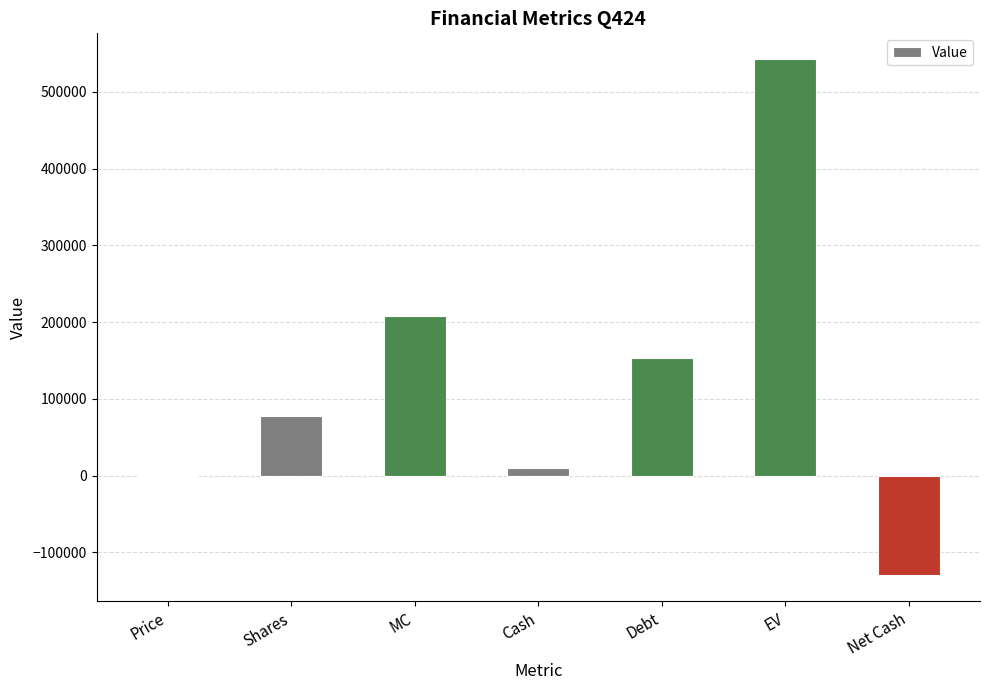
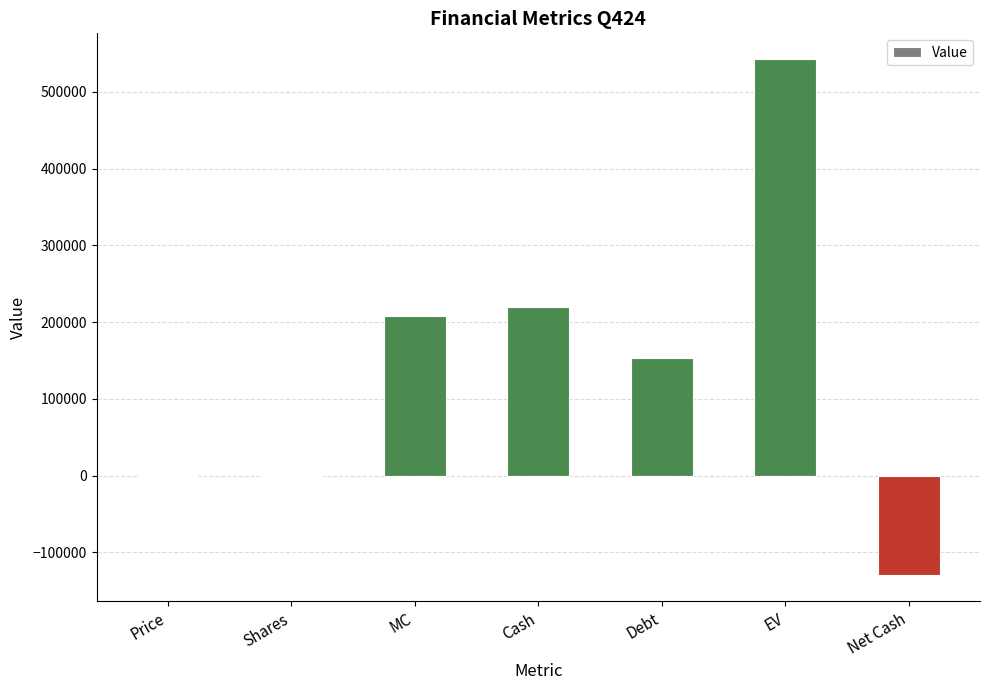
  {
-   "Shares": 80000,
+   "Shares": 0,
    "MC": 210000,
-   "Cash": 10000,
+   "Cash": 220000,
    "Debt": 150000,
    "EV": 540000,
    "Net Cash": -130000
  }
